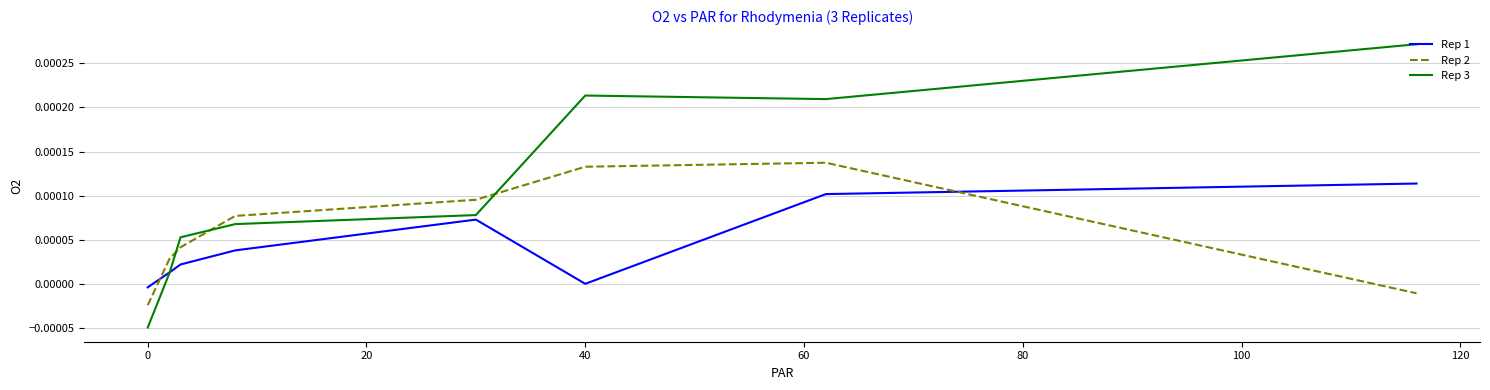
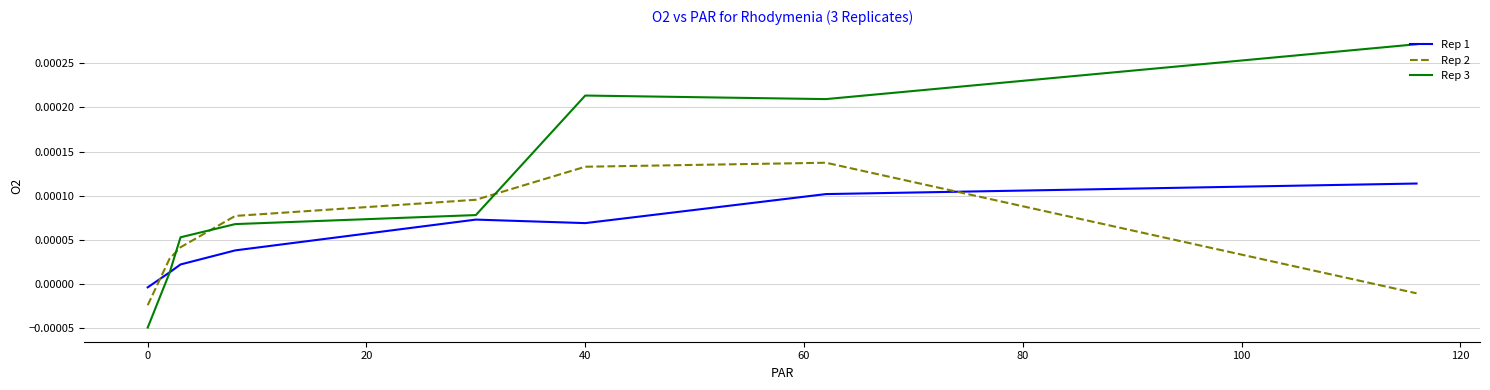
  {
    "Rep 1": {
      "0": 0.00000,
-     "40": 0.0000
+     "40": 0.0001
    },
    "Rep 2": {
      "0": -0.00002,
      "40": 0.00013
    },
    "Rep 3": {
      "0": -0.00005,
      "40": 0.00021
    }
  }
